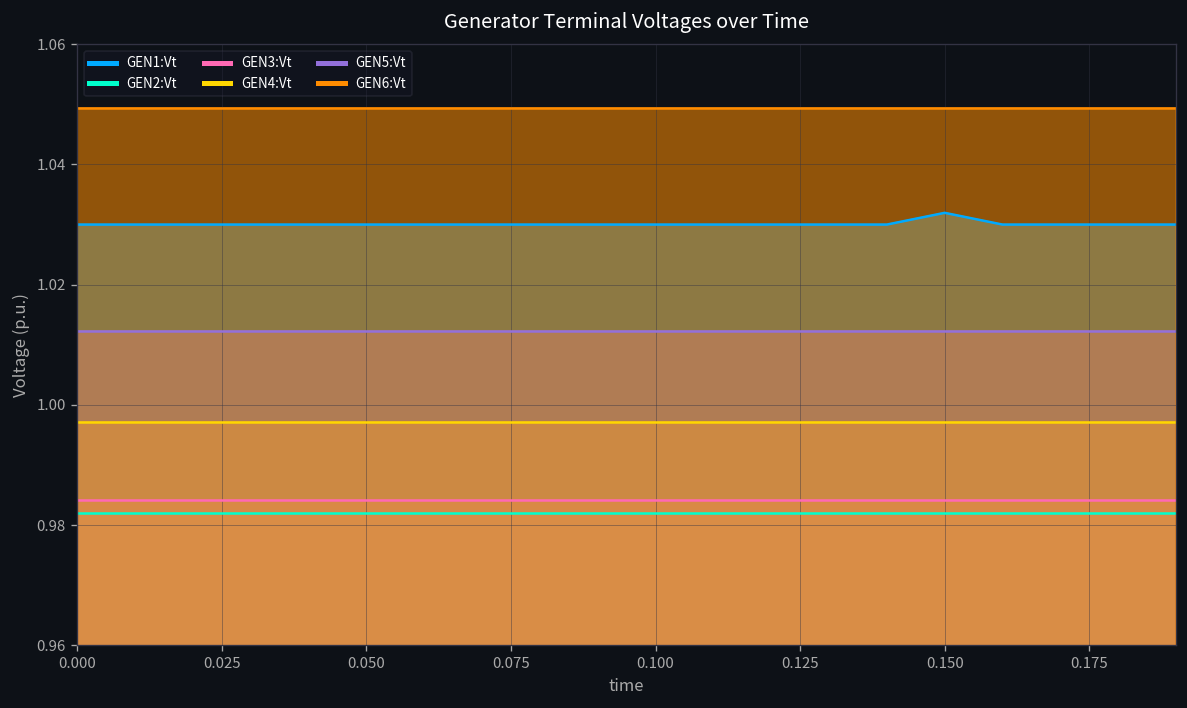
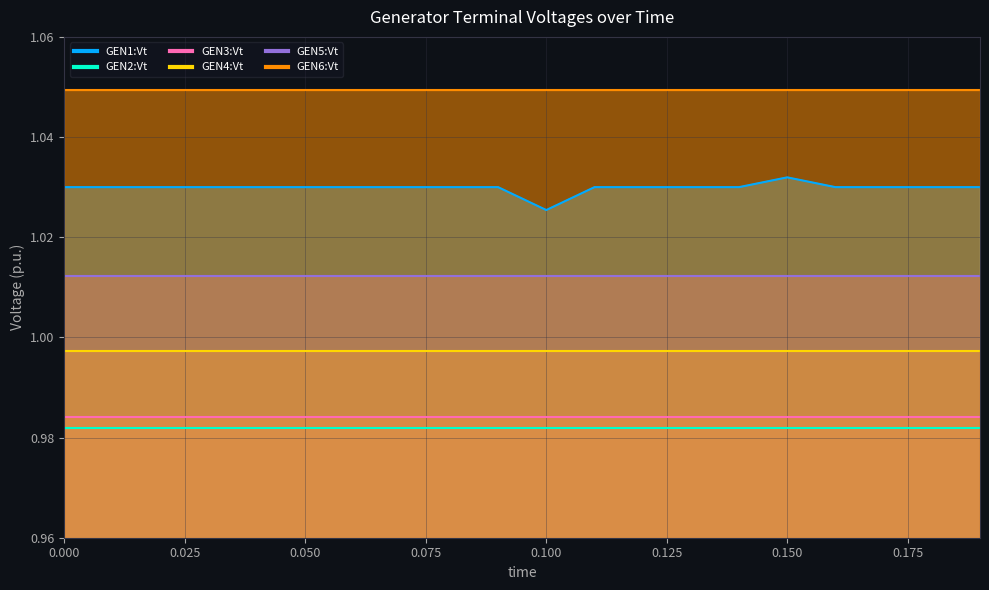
  {
    "GEN1:Vt": {
      "0.000": 1.030,
      "0.050": 1.030,
-     "0.100": 1.030,
+     "0.100": 1.025,
      "0.150": 1.032
    },
    "GEN2:Vt": {
      "0.000": 0.982,
      "0.050": 0.982,
      "0.100": 0.982,
      "0.150": 0.982
    },
    "GEN3:Vt": {
      "0.000": 0.984,
      "0.050": 0.984,
      "0.100": 0.984,
      "0.150": 0.984
    },
    "GEN4:Vt": {
      "0.000": 0.997,
      "0.050": 0.997,
      "0.100": 0.997,
      "0.150": 0.997
    },
    "GEN5:Vt": {
      "0.000": 1.012,
      "0.050": 1.012,
      "0.100": 1.012,
      "0.150": 1.012
    },
    "GEN6:Vt": {
      "0.000": 1.049,
      "0.050": 1.049,
      "0.100": 1.049,
      "0.150": 1.049
    }
  }
